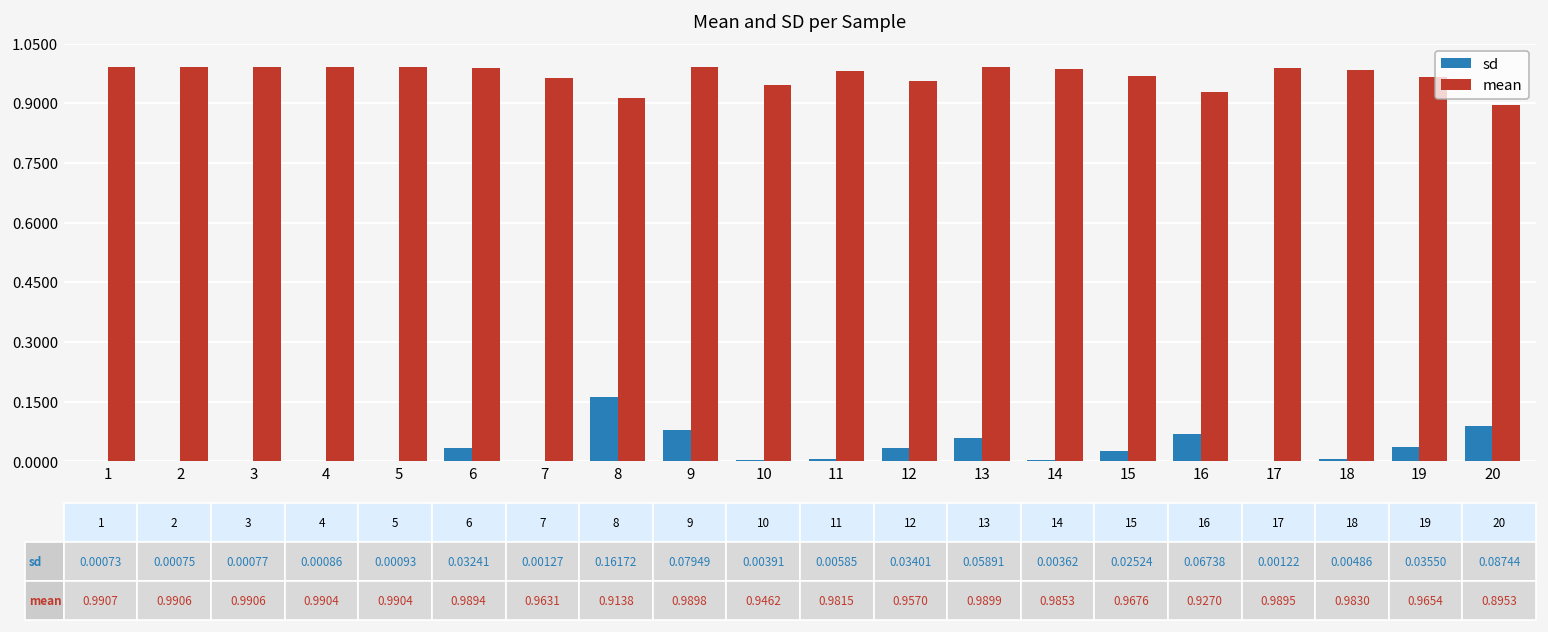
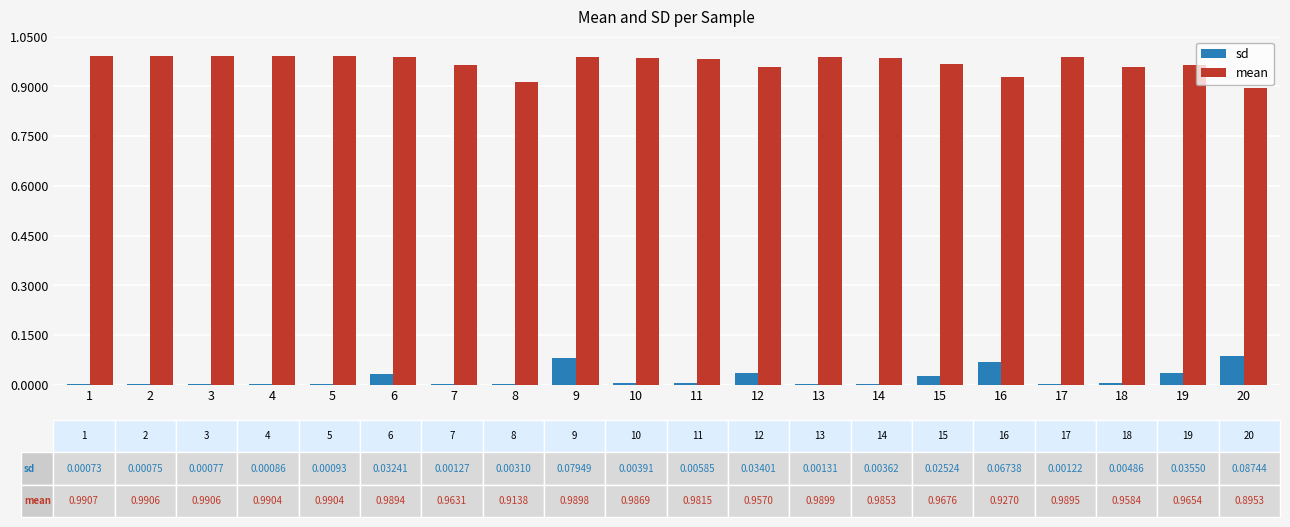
  {
    "sd": {
-     "8": 0.16172,
-     "13": 0.05891
+     "8": 0.00310,
+     "13": 0.00131
    },
    "mean": {
-     "10": 0.9462,
-     "18": 0.9830
+     "10": 0.9869,
+     "18": 0.9584
    }
  }
